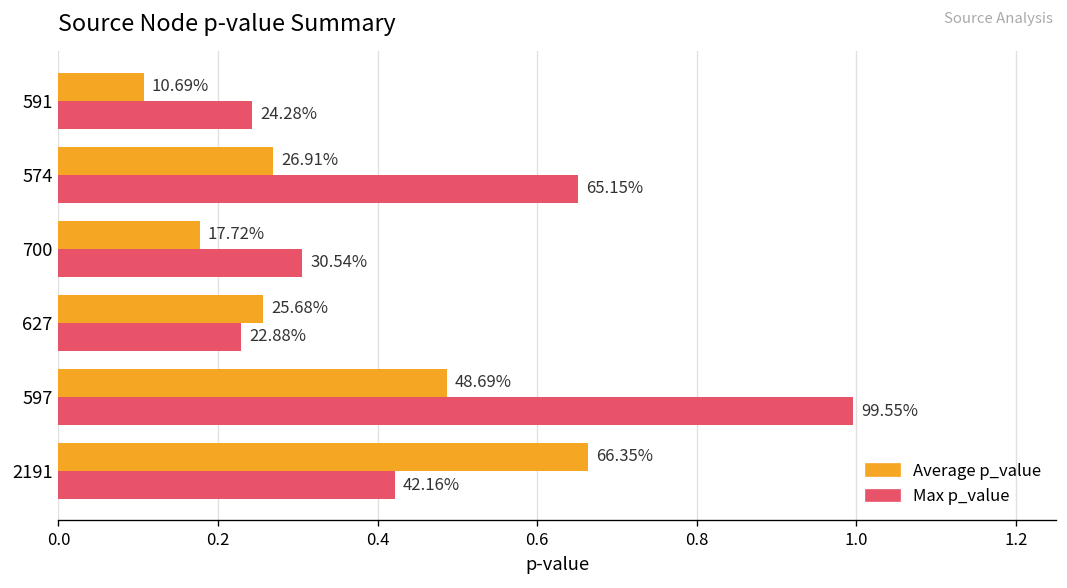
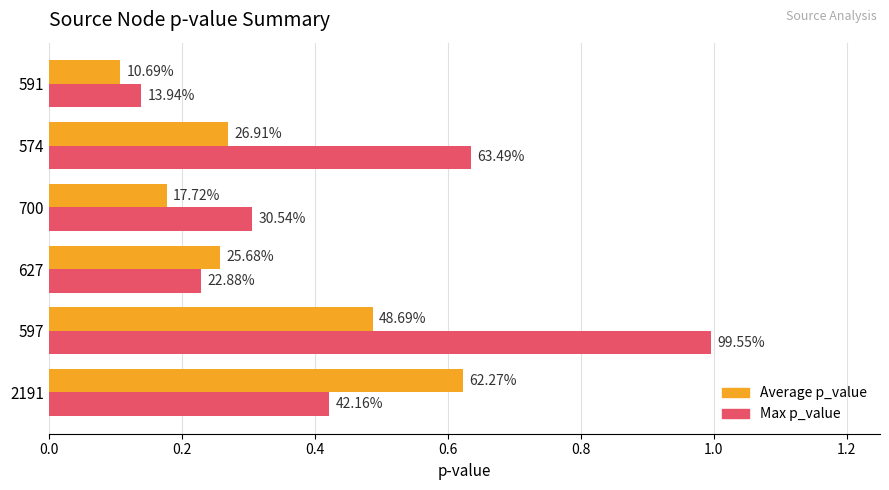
  {
    "Average p_value": {
      "591": "10.69%",
      "574": "26.91%",
      "700": "17.72%",
      "627": "25.68%",
      "597": "48.69%",
-     "2191": "66.35%"
+     "2191": "62.27%"
    },
    "Max p_value": {
-     "591": "24.28%",
-     "574": "65.15%",
+     "591": "13.94%",
+     "574": "63.49%",
      "700": "30.54%",
      "627": "22.88%",
      "597": "99.55%",
      "2191": "42.16%"
    }
  }
